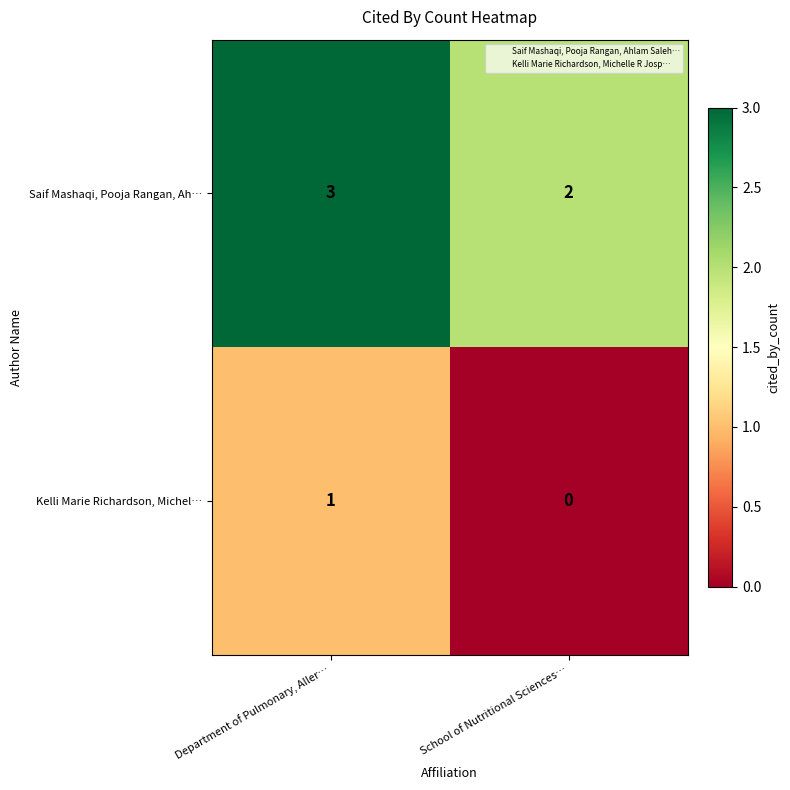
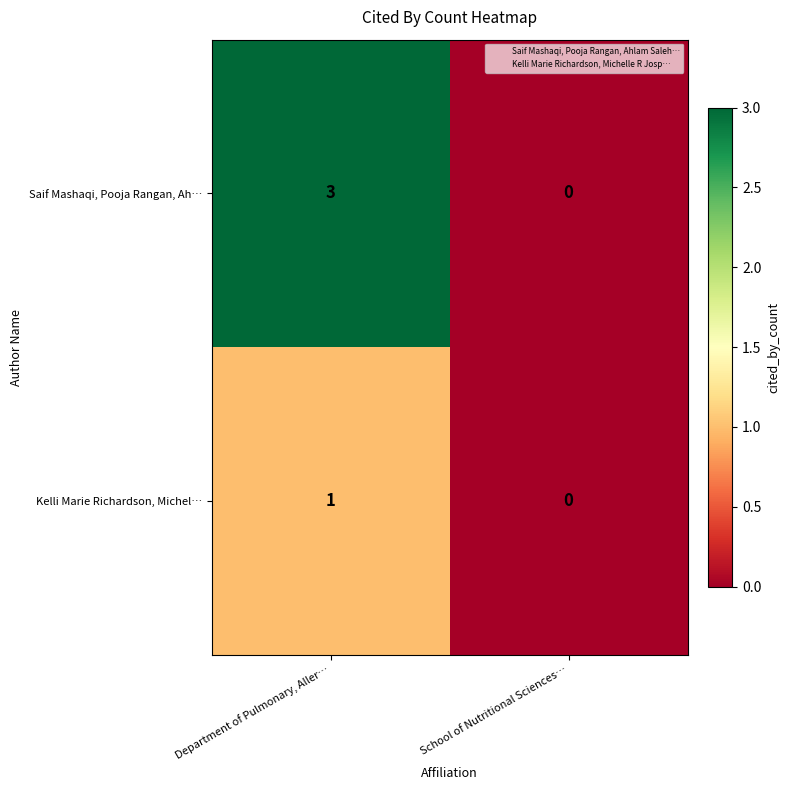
  {
    "Saif Mashaqi, Pooja Rangan, Ah…": {
      "Department of Pulmonary, Aller…": 3,
-     "School of Nutritional Sciences…": 2
+     "School of Nutritional Sciences…": 0
    },
    "Kelli Marie Richardson, Michel…": {
      "Department of Pulmonary, Aller…": 1,
      "School of Nutritional Sciences…": 0
    }
  }
